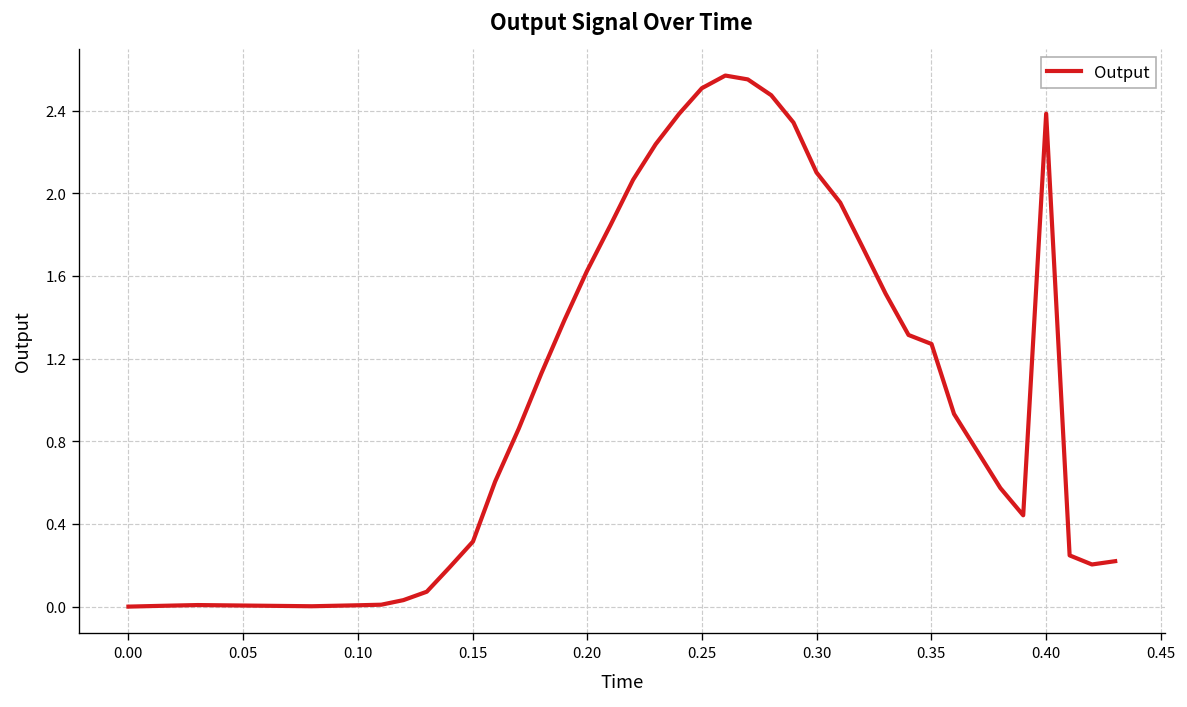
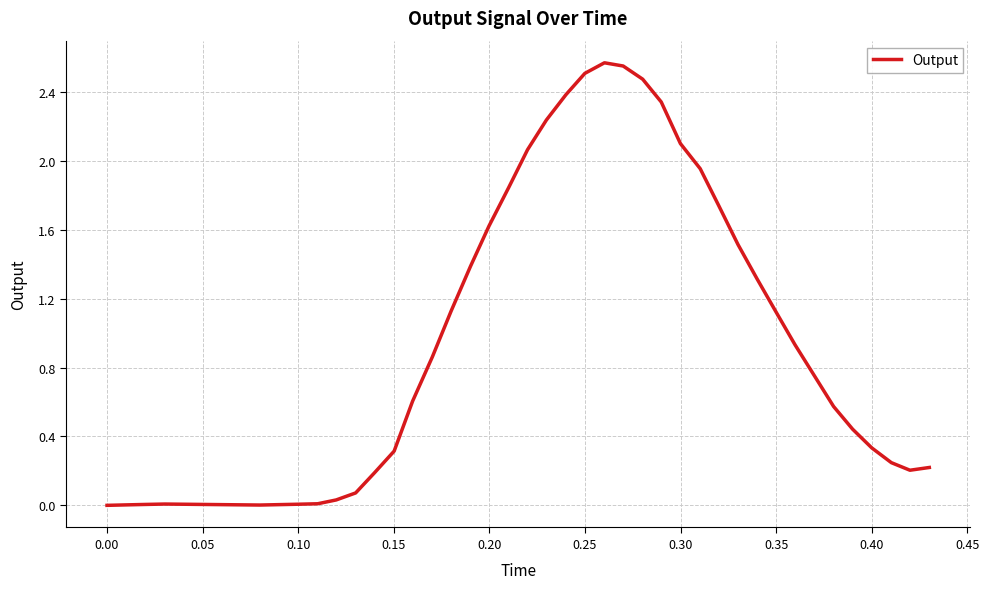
  {
    "0.00": 0.00,
    "0.15": 0.31,
    "0.25": 2.51,
    "0.30": 2.10,
-   "0.35": 1.27,
-   "0.40": 2.39
+   "0.35": 1.12,
+   "0.40": 0.33
  }
